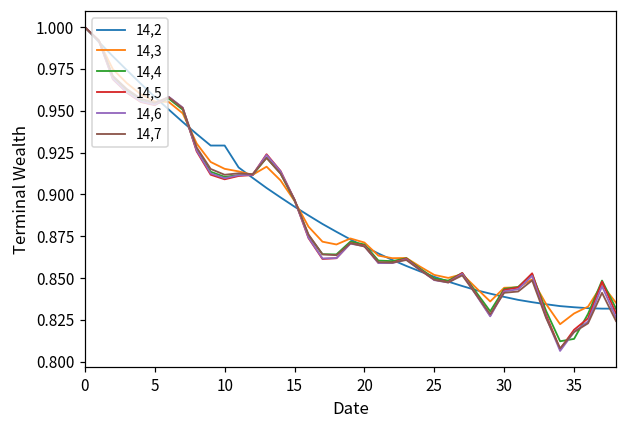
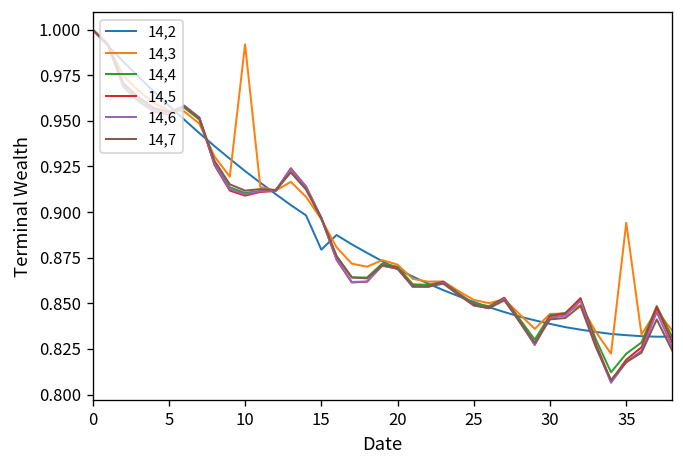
  {
    "14,2": {
-     "10": 0.929,
-     "15": 0.893,
+     "10": 0.922,
+     "15": 0.879,
      "30": 0.839,
      "35": 0.833
    },
    "14,3": {
-     "10": 0.915,
-     "35": 0.829
+     "10": 0.992,
+     "35": 0.894
    },
    "14,4": {
-     "35": 0.814
+     "35": 0.822
    }
  }
